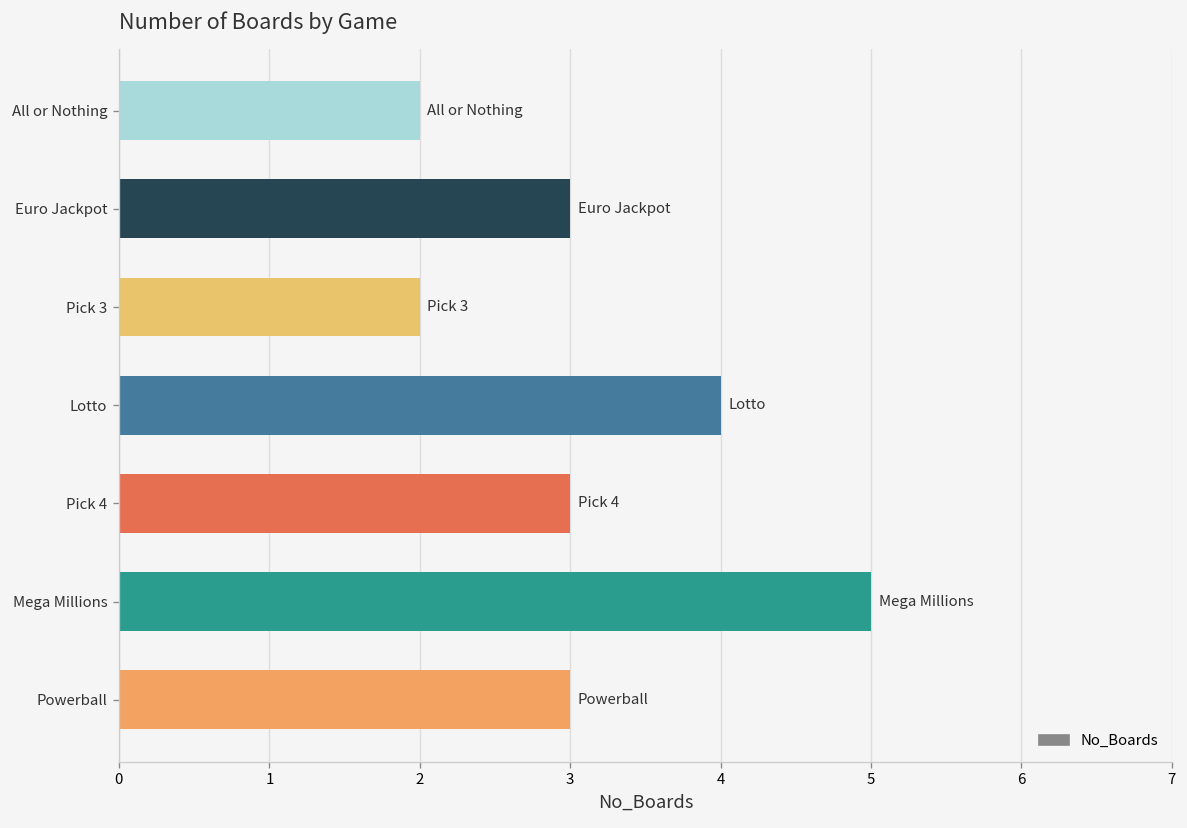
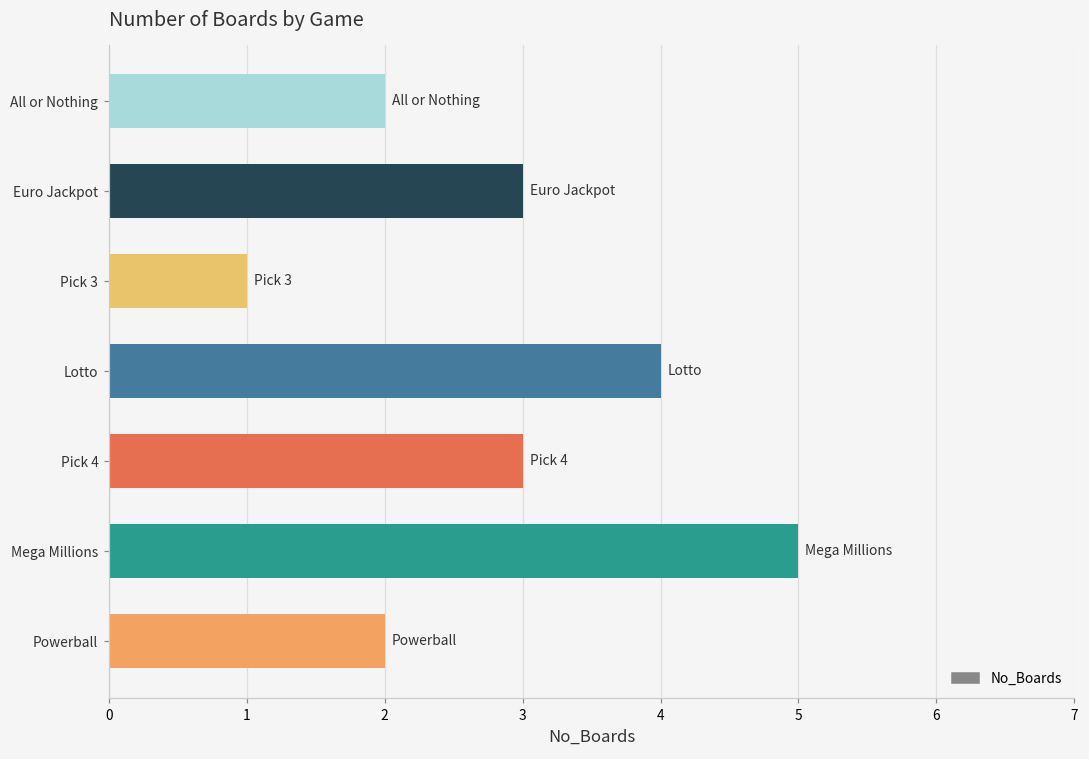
  {
    "All or Nothing": 2,
    "Euro Jackpot": 3,
-   "Pick 3": 2,
+   "Pick 3": 1,
    "Lotto": 4,
    "Mega Millions": 5,
-   "Powerball": 3
+   "Powerball": 2
  }
